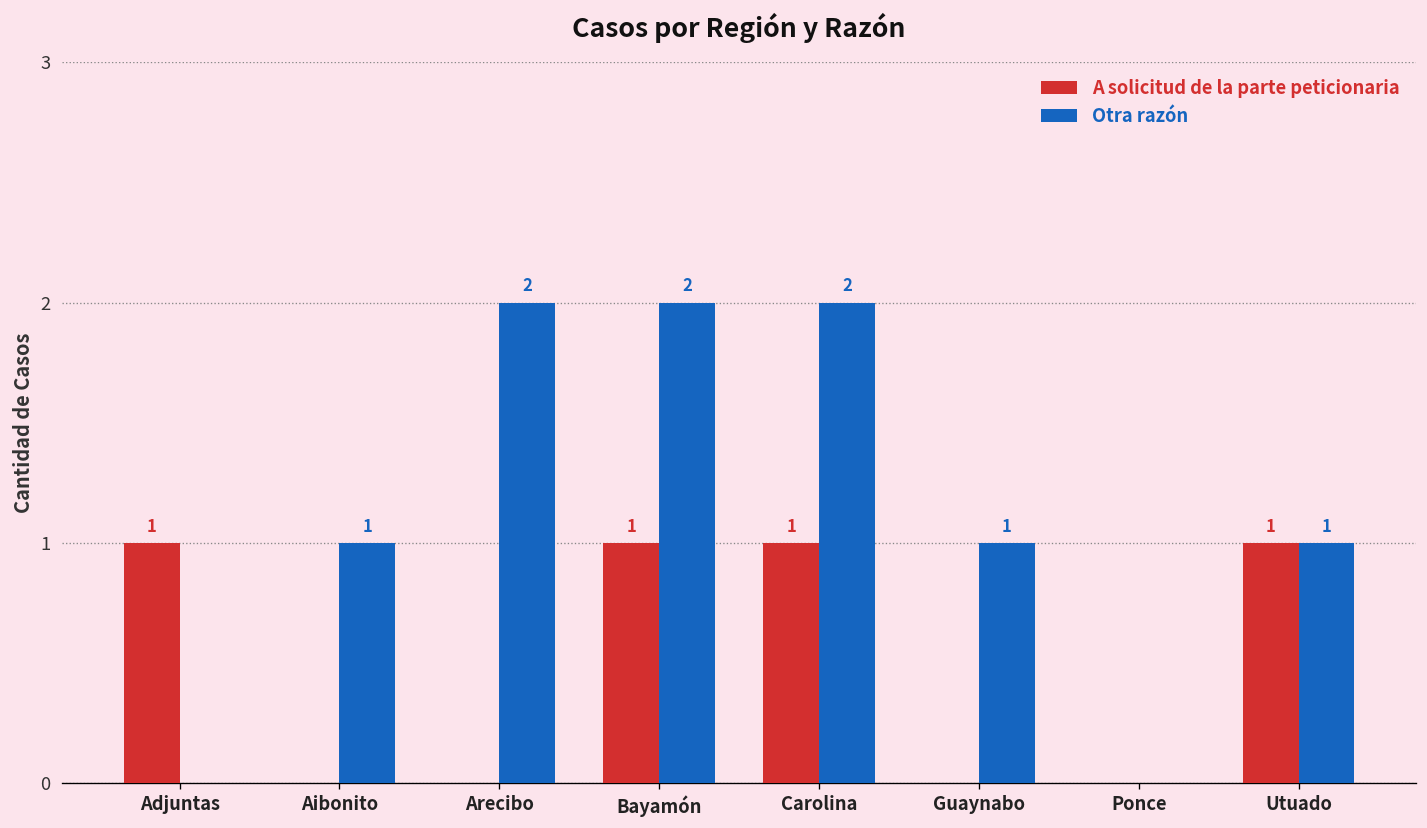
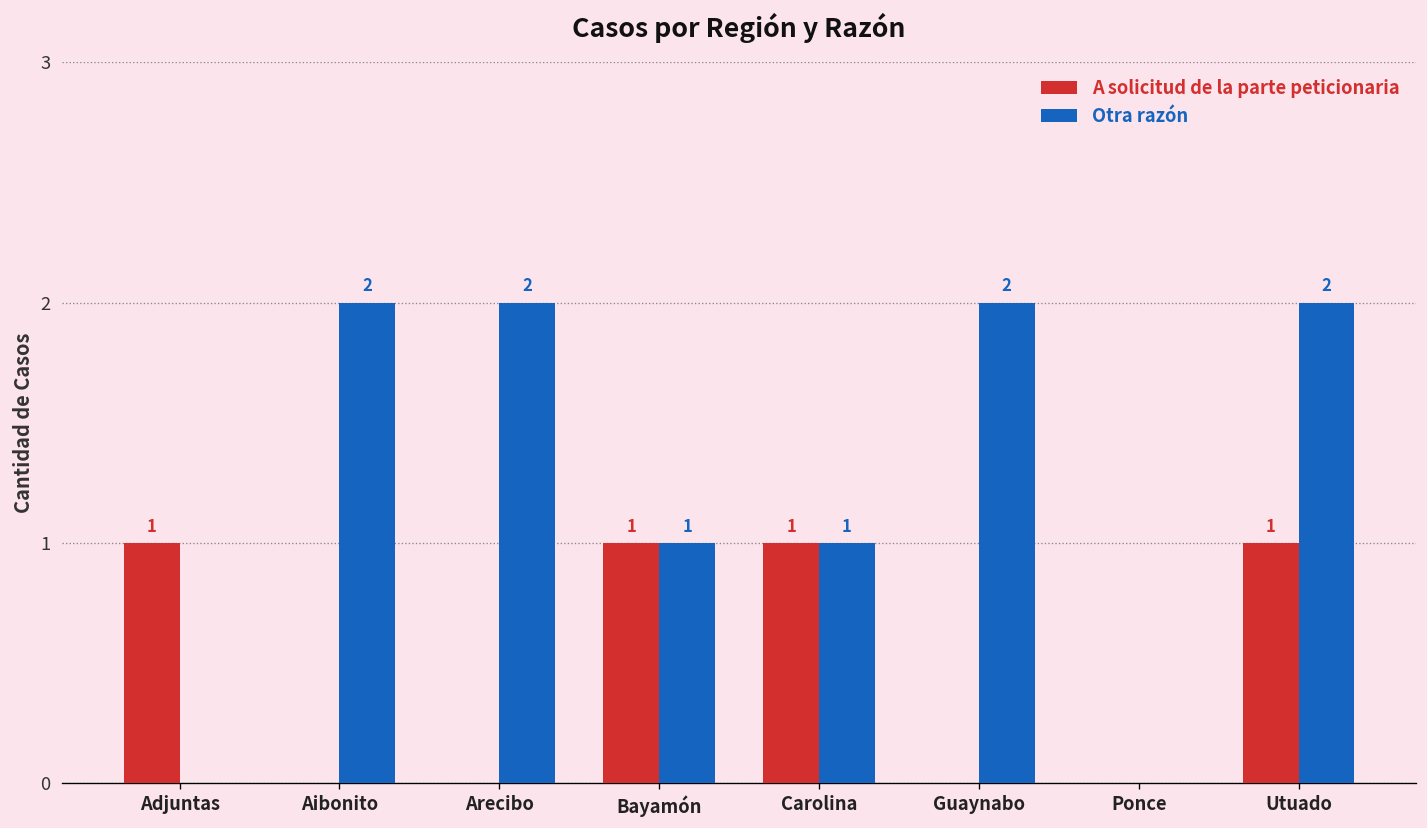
  {
    "A solicitud de la parte peticionaria": {
      "Adjuntas": 1,
      "Bayamón": 1,
      "Carolina": 1,
      "Utuado": 1
    },
    "Otra razón": {
-     "Aibonito": 1,
+     "Aibonito": 2,
      "Arecibo": 2,
-     "Bayamón": 2,
-     "Carolina": 2,
-     "Guaynabo": 1,
-     "Utuado": 1
+     "Bayamón": 1,
+     "Carolina": 1,
+     "Guaynabo": 2,
+     "Utuado": 2
    }
  }
